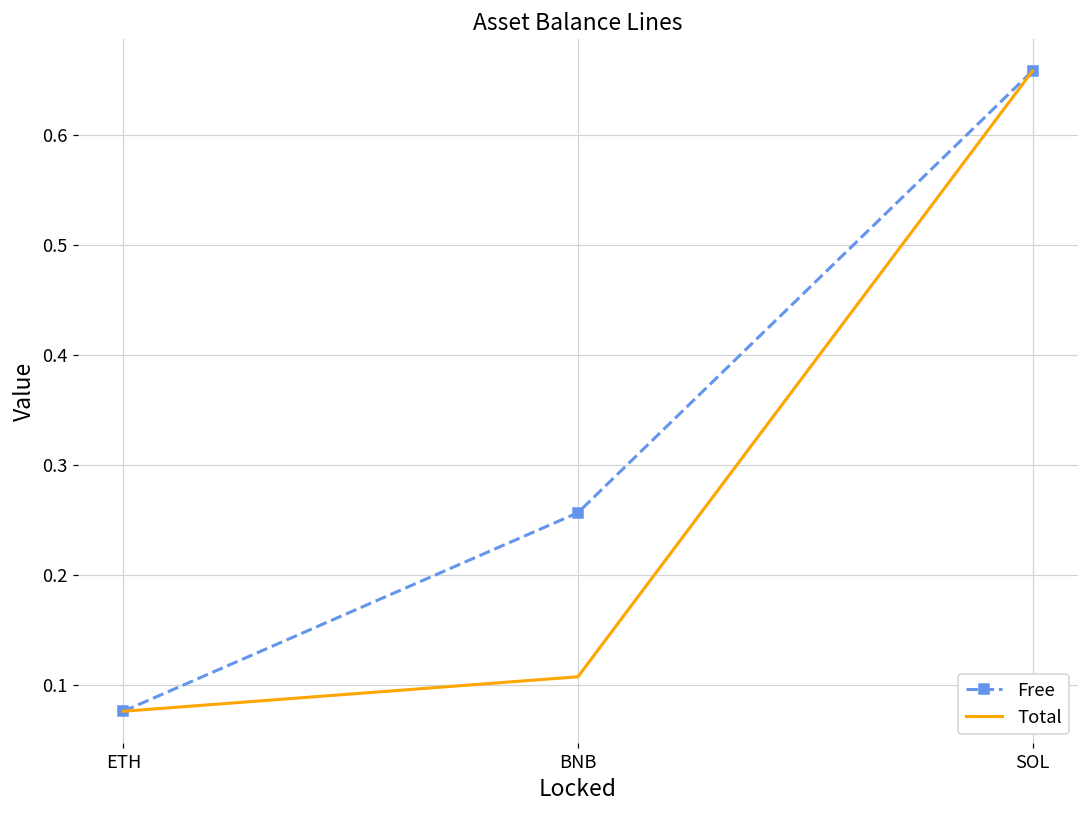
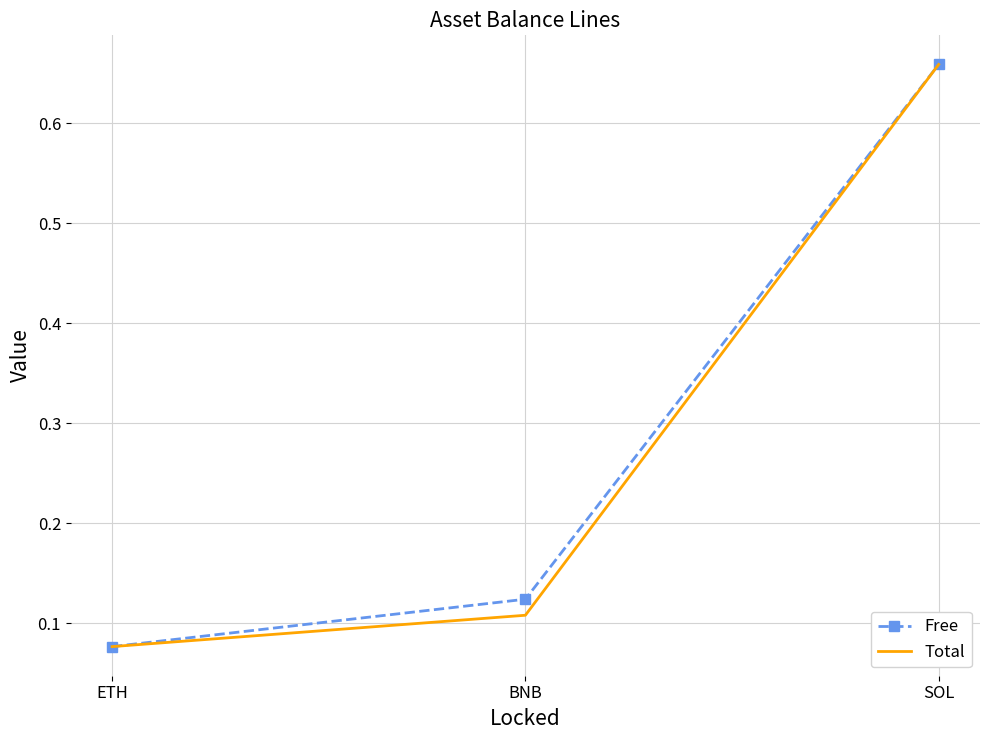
  {
    "Free": {
-     "BNB": 0.26
+     "BNB": 0.12
    },
    "Total": {
      "BNB": 0.11
    }
  }
